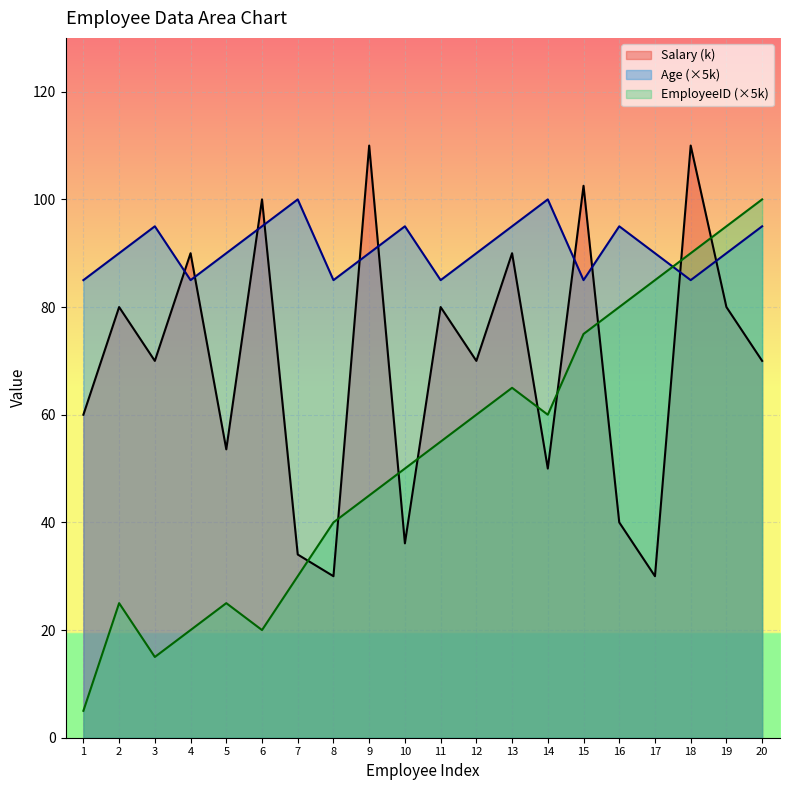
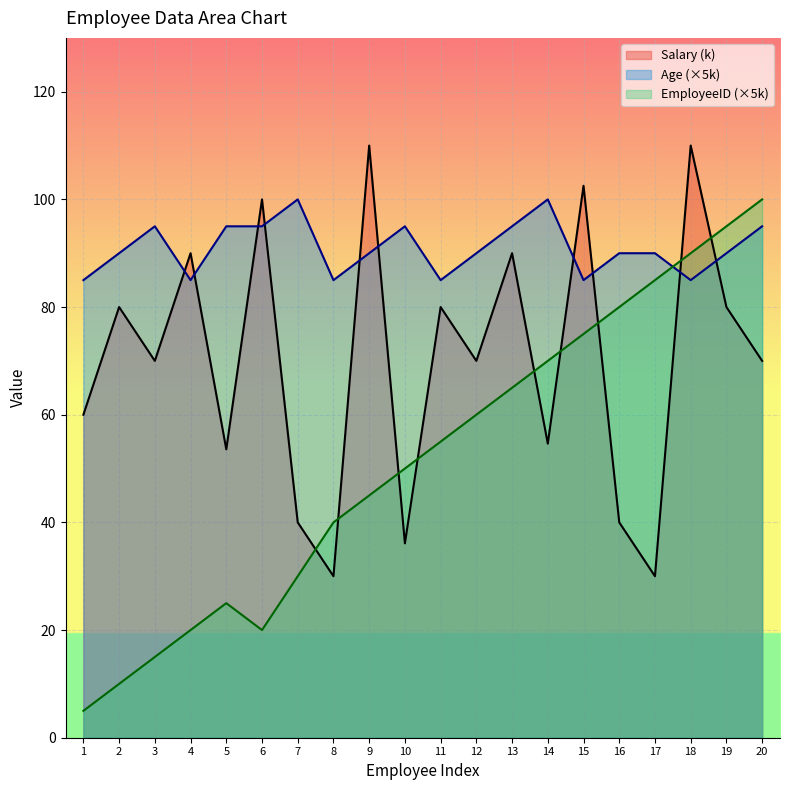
  {
    "Salary (k)": {
      "1": 60,
      "2": 80,
      "3": 70,
      "4": 90,
      "5": 54,
      "6": 100,
-     "7": 34,
+     "7": 40,
      "8": 30,
      "9": 110,
      "10": 36,
      "11": 80,
      "12": 70,
      "13": 90,
-     "14": 50,
+     "14": 55,
      "15": 103,
      "16": 40,
      "17": 30,
      "18": 110,
      "19": 80,
      "20": 70
    },
    "Age (×5k)": {
      "1": 85,
      "2": 90,
      "3": 95,
      "4": 85,
-     "5": 90,
+     "5": 95,
      "6": 95,
      "7": 100,
      "8": 85,
      "9": 90,
      "10": 95,
      "11": 85,
      "12": 90,
      "13": 95,
      "14": 100,
      "15": 85,
-     "16": 95,
+     "16": 90,
      "17": 90,
      "18": 85,
      "19": 90,
      "20": 95
    },
    "EmployeeID (×5k)": {
      "1": 5,
-     "2": 25,
+     "2": 10,
      "3": 15,
      "4": 20,
      "5": 25,
      "6": 20,
      "7": 30,
      "8": 40,
      "9": 45,
      "10": 50,
      "11": 55,
      "12": 60,
      "13": 65,
-     "14": 60,
+     "14": 70,
      "15": 75,
      "16": 80,
      "17": 85,
      "18": 90,
      "19": 95,
      "20": 100
    }
  }
